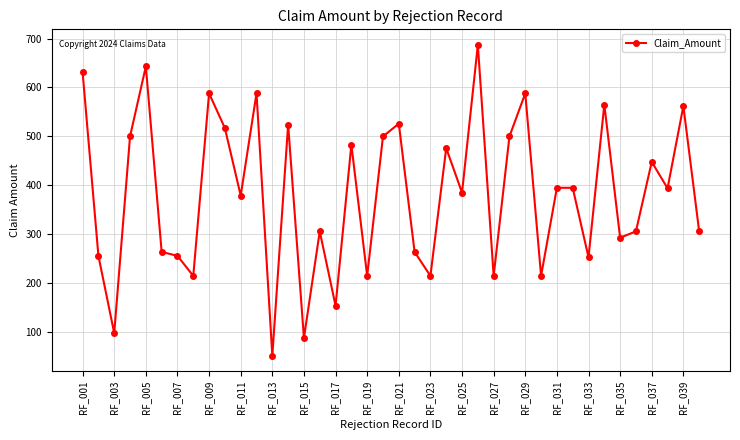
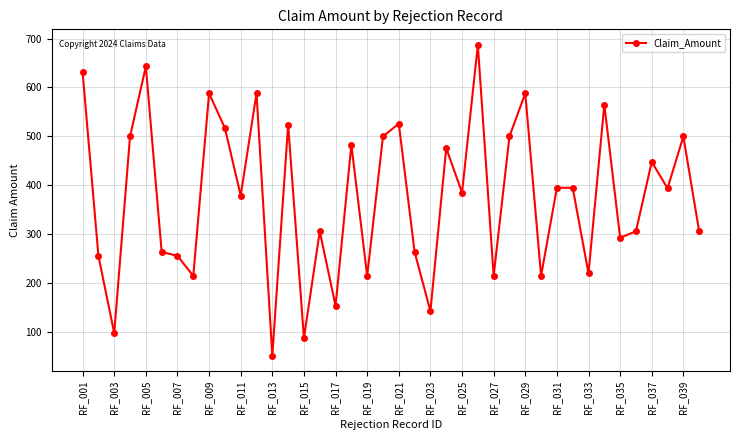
  {
    "RF_001": 630,
    "RF_003": 100,
    "RF_007": 260,
    "RF_009": 590,
    "RF_011": 380,
    "RF_013": 50,
    "RF_015": 90,
    "RF_017": 150,
    "RF_019": 220,
    "RF_021": 530,
-   "RF_023": 220,
+   "RF_023": 140,
    "RF_025": 390,
    "RF_027": 220,
    "RF_029": 590,
    "RF_031": 400,
-   "RF_033": 250,
+   "RF_033": 220,
    "RF_035": 290,
    "RF_037": 450,
-   "RF_039": 560
+   "RF_039": 500
  }
